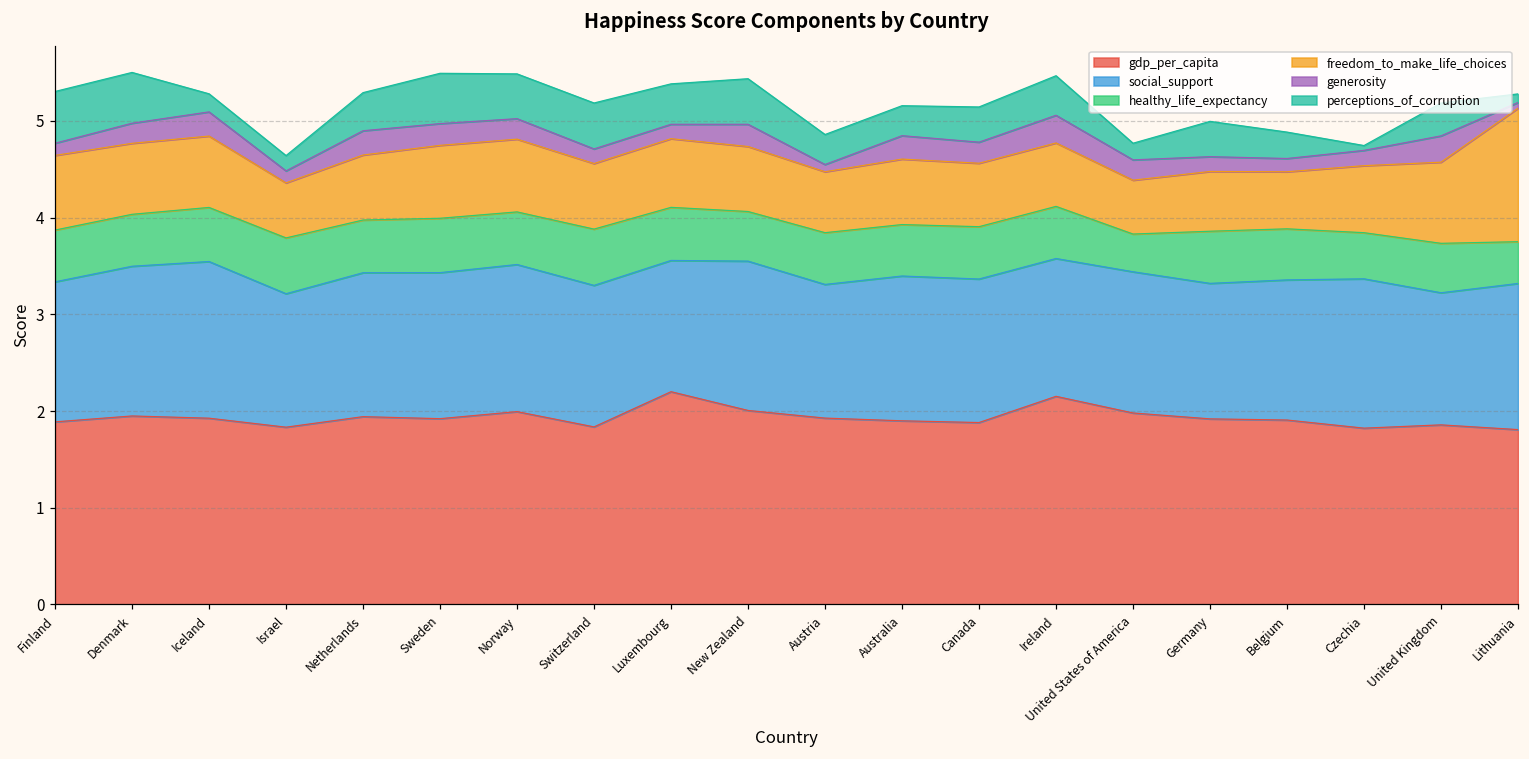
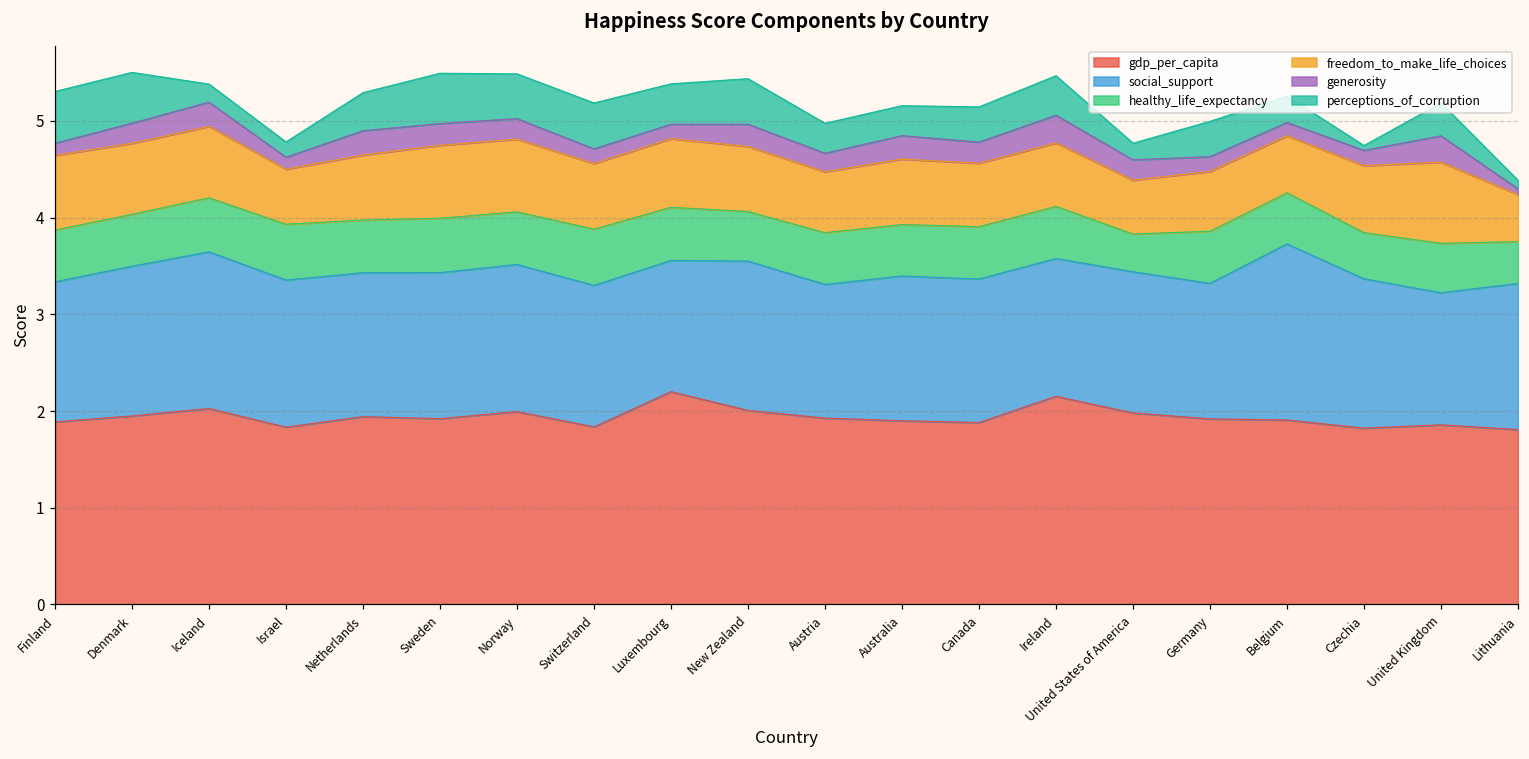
  {
    "gdp_per_capita": {
      "Finland": 1.9,
      "Denmark": 1.9,
-     "Iceland": 1.9,
+     "Iceland": 2.0,
      "Israel": 1.8,
      "Netherlands": 1.9,
      "Sweden": 1.9,
      "Norway": 2.0,
      "Switzerland": 1.8,
      "Luxembourg": 2.2,
      "New Zealand": 2.0,
      "Austria": 1.9,
      "Australia": 1.9,
      "Canada": 1.9,
      "Ireland": 2.2,
      "United States of America": 2.0,
      "Germany": 1.9,
      "Belgium": 1.9,
      "Czechia": 1.8,
      "United Kingdom": 1.9,
      "Lithuania": 1.8
    },
    "social_support": {
      "Finland": 1.4,
      "Denmark": 1.5,
      "Iceland": 1.6,
-     "Israel": 1.4,
+     "Israel": 1.5,
      "Netherlands": 1.5,
      "Sweden": 1.5,
      "Norway": 1.5,
      "Switzerland": 1.5,
      "Luxembourg": 1.4,
      "New Zealand": 1.5,
      "Austria": 1.4,
      "Australia": 1.5,
      "Canada": 1.5,
      "Ireland": 1.4,
      "United States of America": 1.5,
      "Germany": 1.4,
-     "Belgium": 1.4,
+     "Belgium": 1.8,
      "Czechia": 1.5,
      "United Kingdom": 1.4,
      "Lithuania": 1.5
    },
    "freedom_to_make_life_choices": {
      "Finland": 0.8,
      "Denmark": 0.7,
      "Iceland": 0.7,
      "Israel": 0.6,
      "Netherlands": 0.7,
      "Sweden": 0.8,
      "Norway": 0.8,
      "Switzerland": 0.7,
      "Luxembourg": 0.7,
      "New Zealand": 0.7,
      "Austria": 0.6,
      "Australia": 0.7,
      "Canada": 0.7,
      "Ireland": 0.7,
      "United States of America": 0.6,
      "Germany": 0.6,
      "Belgium": 0.6,
      "Czechia": 0.7,
      "United Kingdom": 0.8,
-     "Lithuania": 1.4
+     "Lithuania": 0.5
    },
    "generosity": {
      "Finland": 0.1,
      "Denmark": 0.2,
      "Iceland": 0.3,
      "Israel": 0.1,
      "Netherlands": 0.3,
      "Sweden": 0.2,
      "Norway": 0.2,
      "Switzerland": 0.2,
      "Luxembourg": 0.1,
      "New Zealand": 0.2,
-     "Austria": 0.1,
+     "Austria": 0.2,
      "Australia": 0.2,
      "Canada": 0.2,
      "Ireland": 0.3,
      "United States of America": 0.2,
      "Germany": 0.2,
      "Belgium": 0.1,
      "Czechia": 0.2,
      "United Kingdom": 0.3,
      "Lithuania": 0.1
    }
  }
